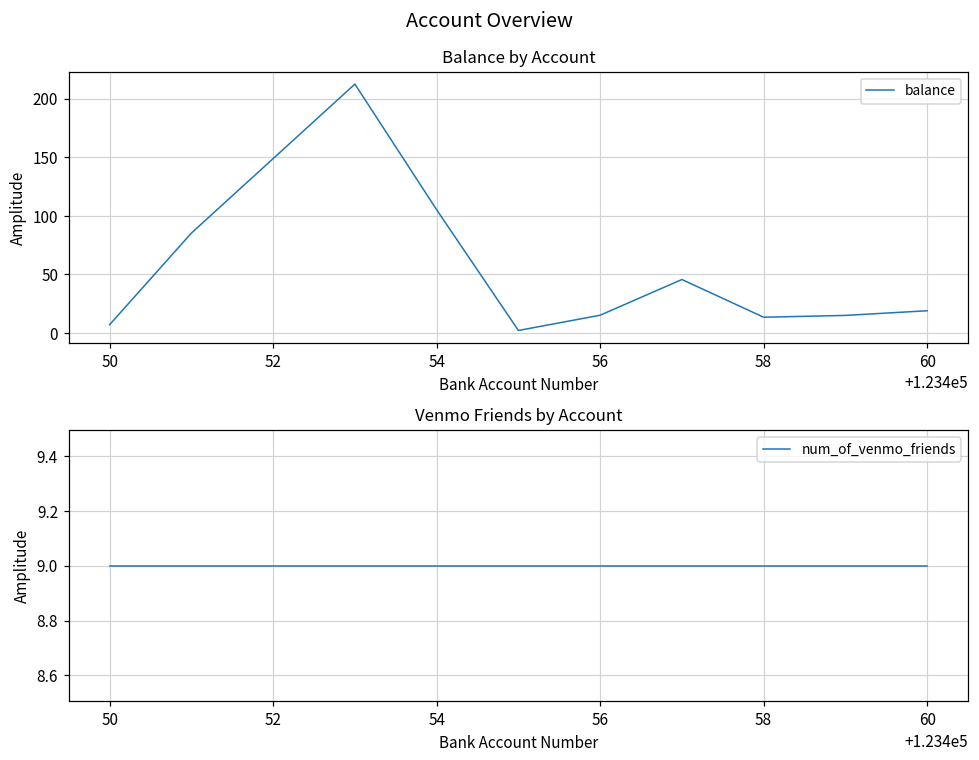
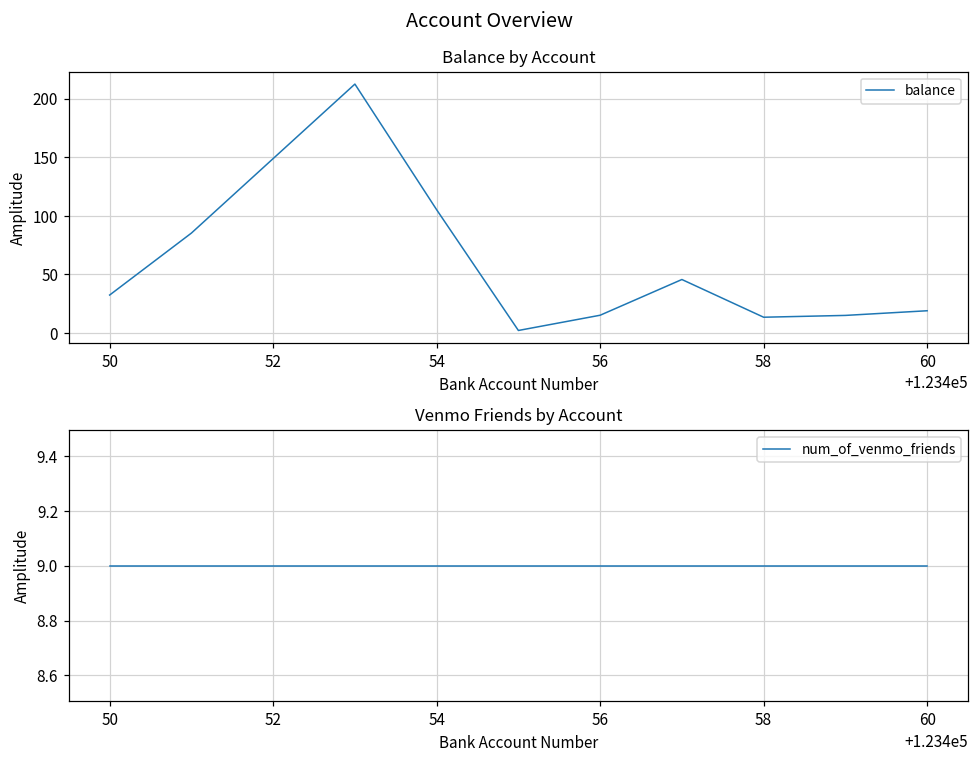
  {
    "Balance by Account": {
-     "50": 7,
+     "50": 32,
      "54": 105,
      "56": 15,
      "58": 13,
      "60": 19
    },
    "Venmo Friends by Account": {
      "50": 9.00,
      "54": 9.00,
      "56": 9.00,
      "58": 9.00,
      "60": 9.00
    }
  }
